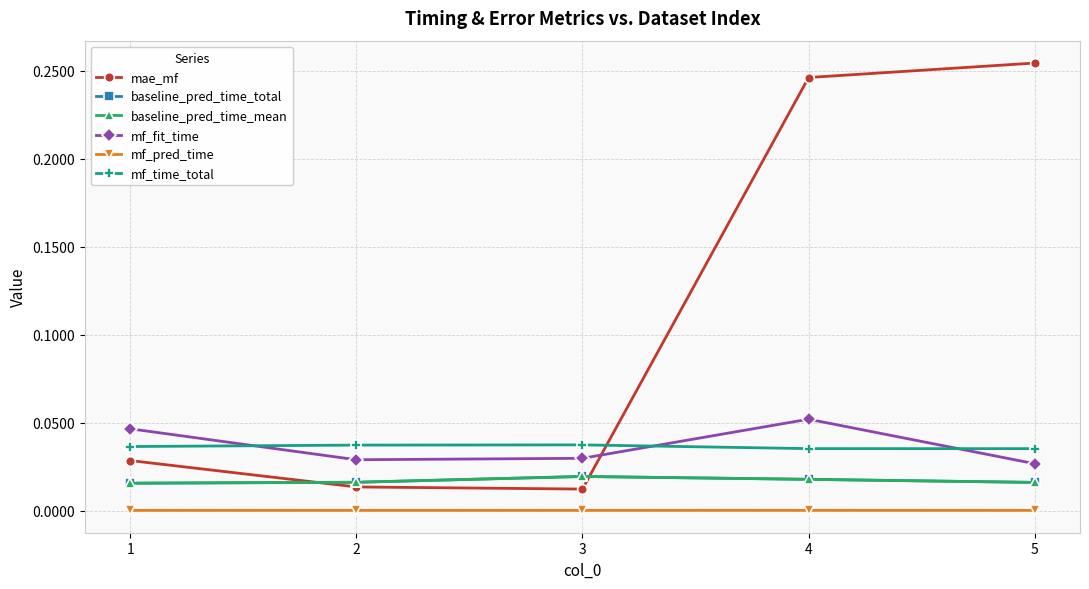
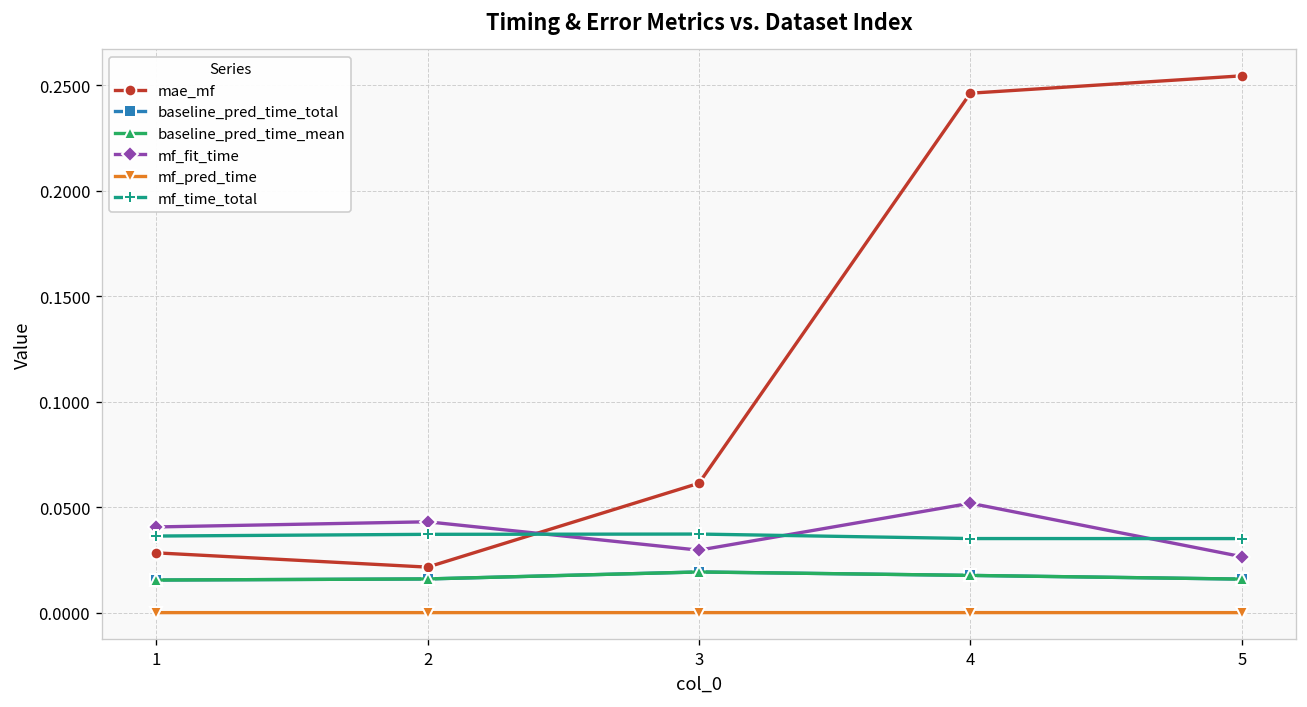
  {
    "mae_mf": {
      "1": 0.028,
-     "2": 0.013,
-     "3": 0.012,
+     "2": 0.022,
+     "3": 0.061,
      "4": 0.246,
      "5": 0.254
    },
    "mf_fit_time": {
-     "1": 0.046,
-     "2": 0.029,
+     "1": 0.041,
+     "2": 0.043,
      "3": 0.030,
      "4": 0.052,
      "5": 0.027
    },
    "mf_pred_time": {
      "1": 0.000,
      "2": 0.000,
      "3": 0.000,
      "4": 0.000,
      "5": 0.000
    }
  }
